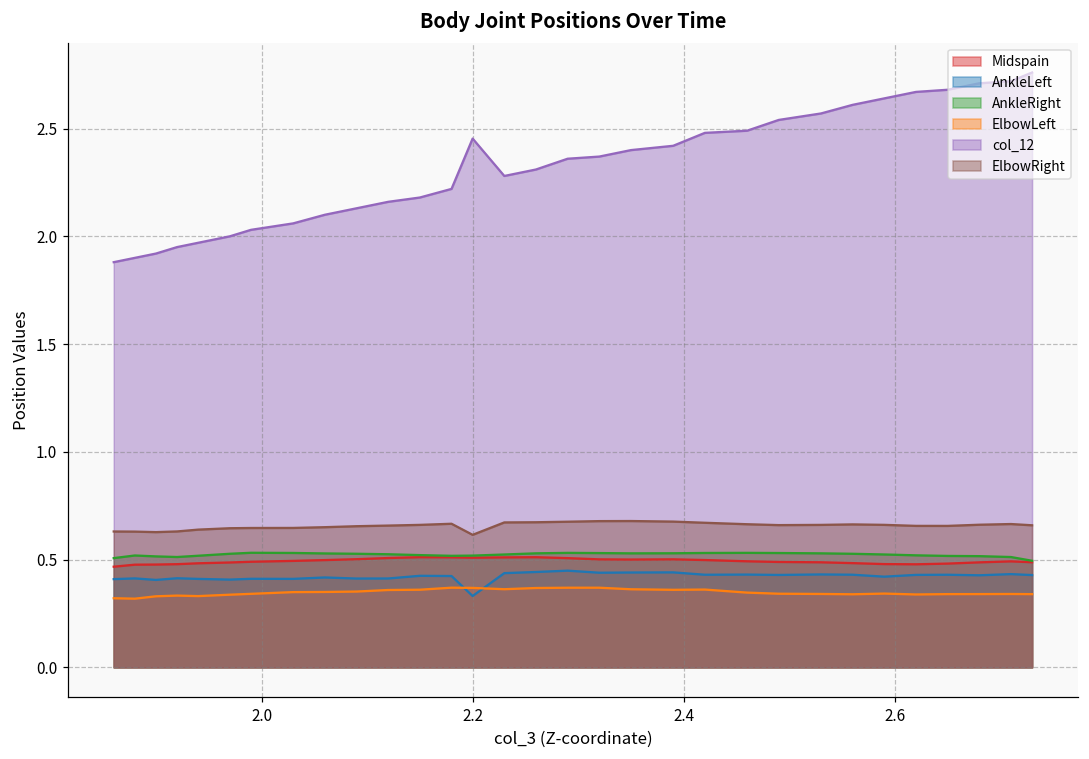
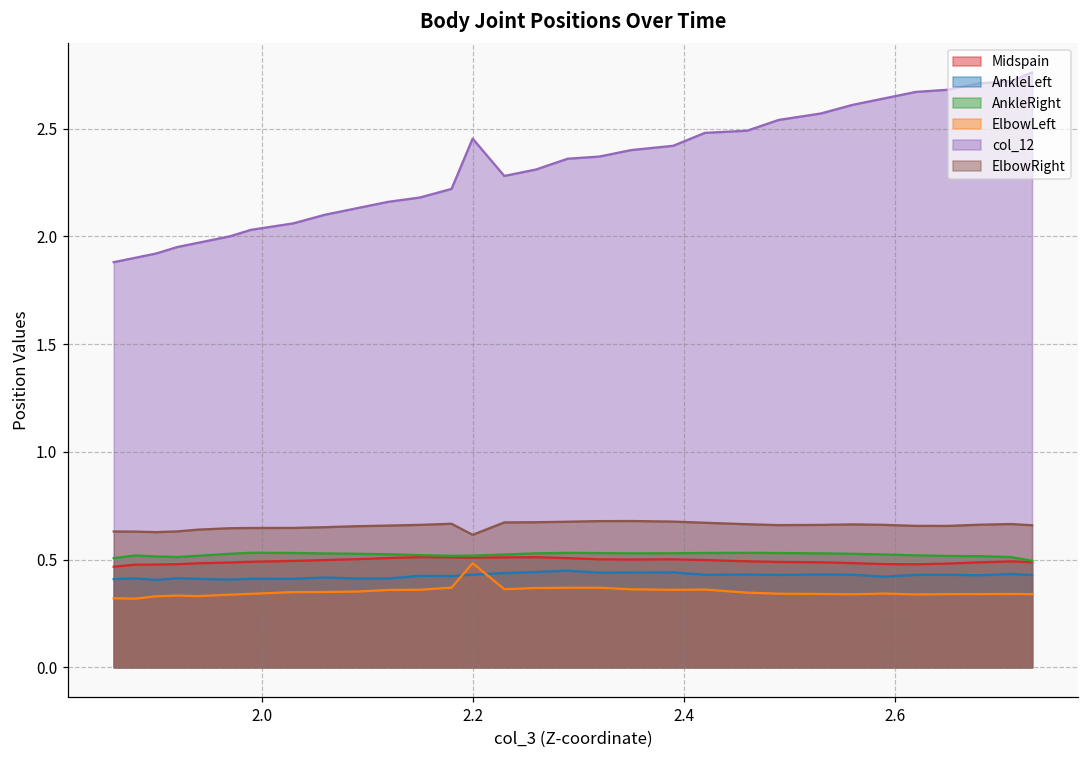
  {
    "AnkleLeft": {
-     "2.2": 0.33
+     "2.2": 0.43
    },
    "ElbowLeft": {
-     "2.2": 0.37
+     "2.2": 0.48
    },
    "col_12": {
      "2.2": 2.45
    },
    "ElbowRight": {
      "2.2": 0.61
    }
  }
